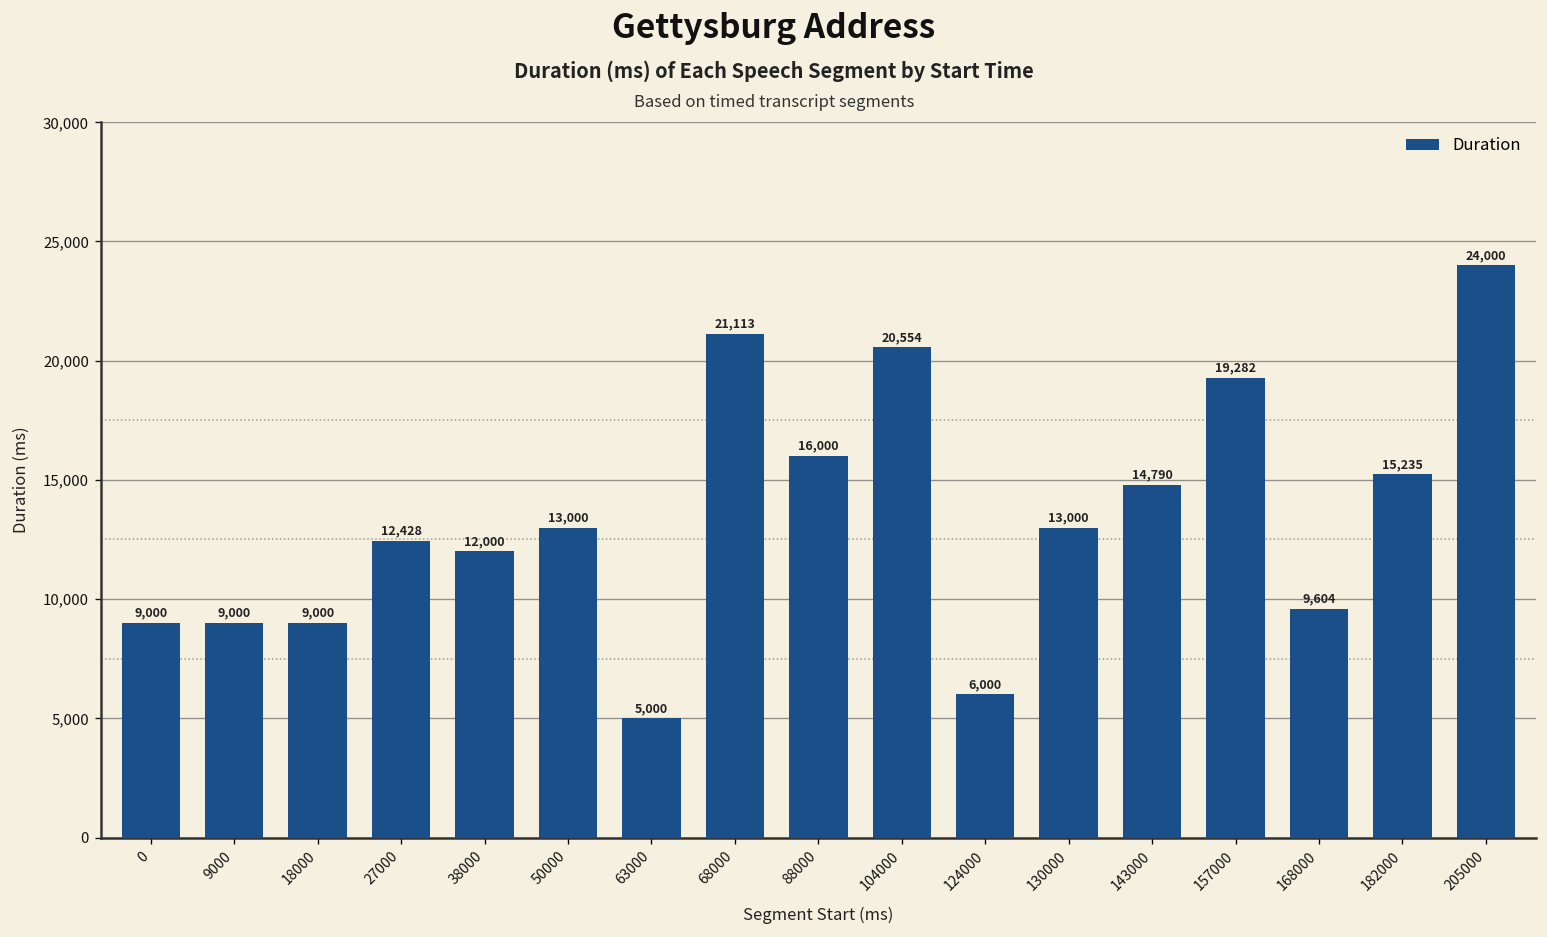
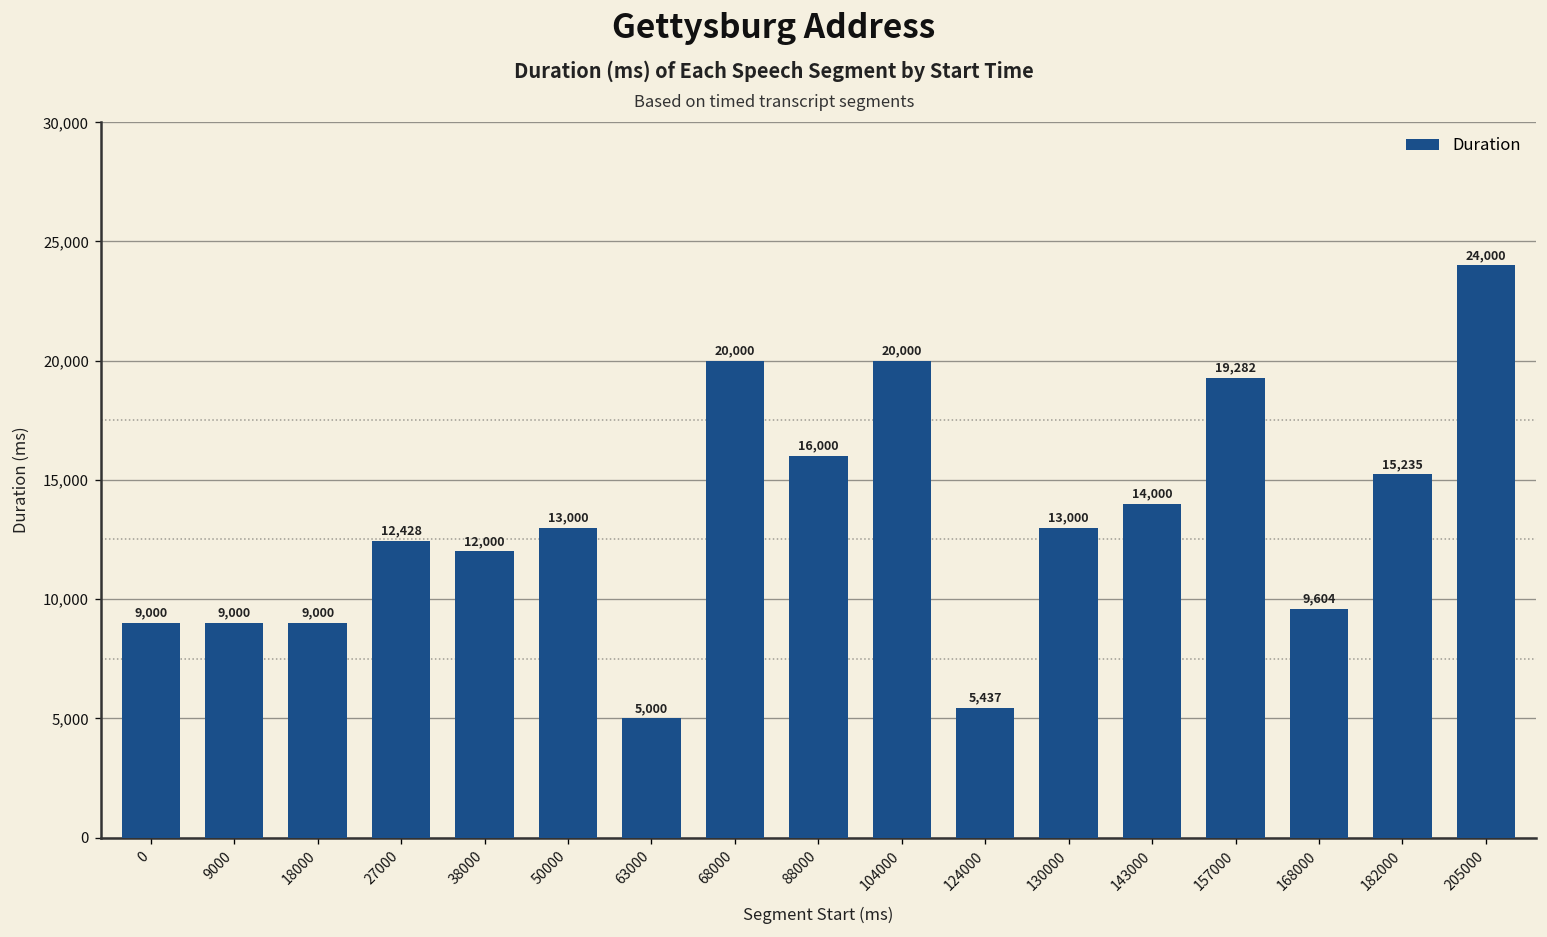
  {
    "0": "9,000",
    "9000": "9,000",
    "18000": "9,000",
    "27000": "12,428",
    "38000": "12,000",
    "50000": "13,000",
    "63000": "5,000",
-   "68000": "21,113",
+   "68000": "20,000",
    "88000": "16,000",
-   "104000": "20,554",
-   "124000": "6,000",
+   "104000": "20,000",
+   "124000": "5,437",
    "130000": "13,000",
-   "143000": "14,790",
+   "143000": "14,000",
    "157000": "19,282",
    "168000": "9,604",
    "182000": "15,235",
    "205000": "24,000"
  }
